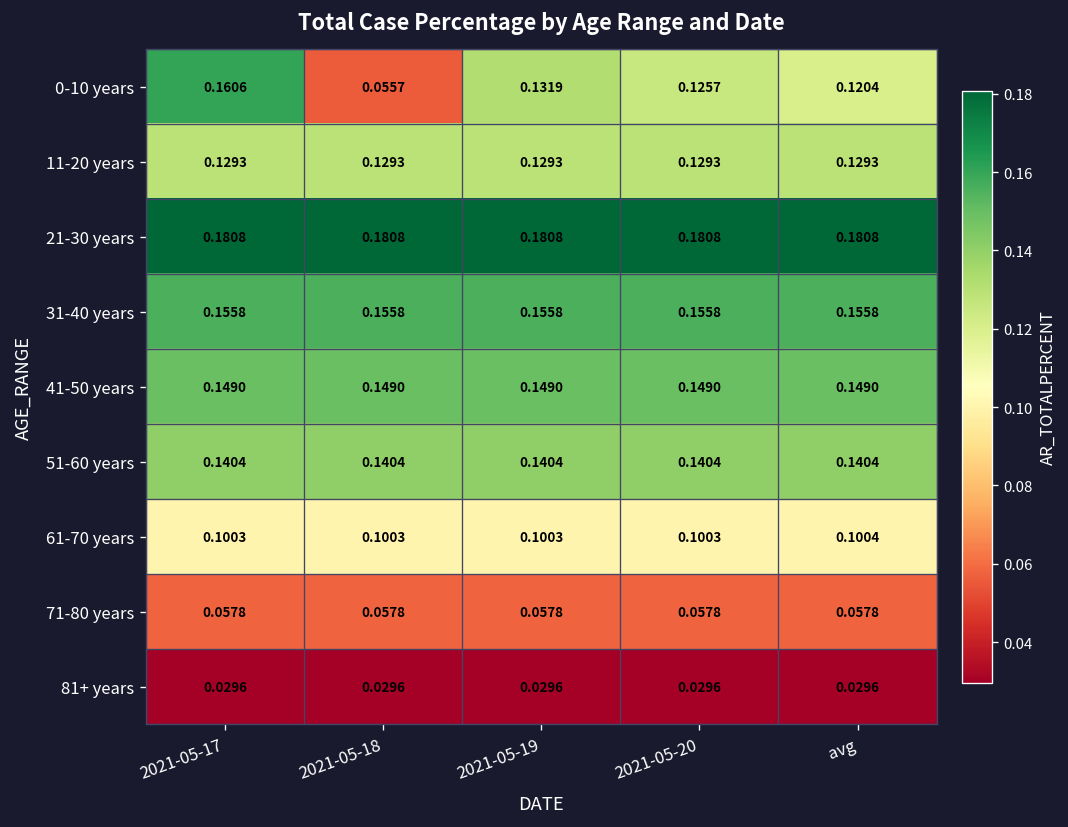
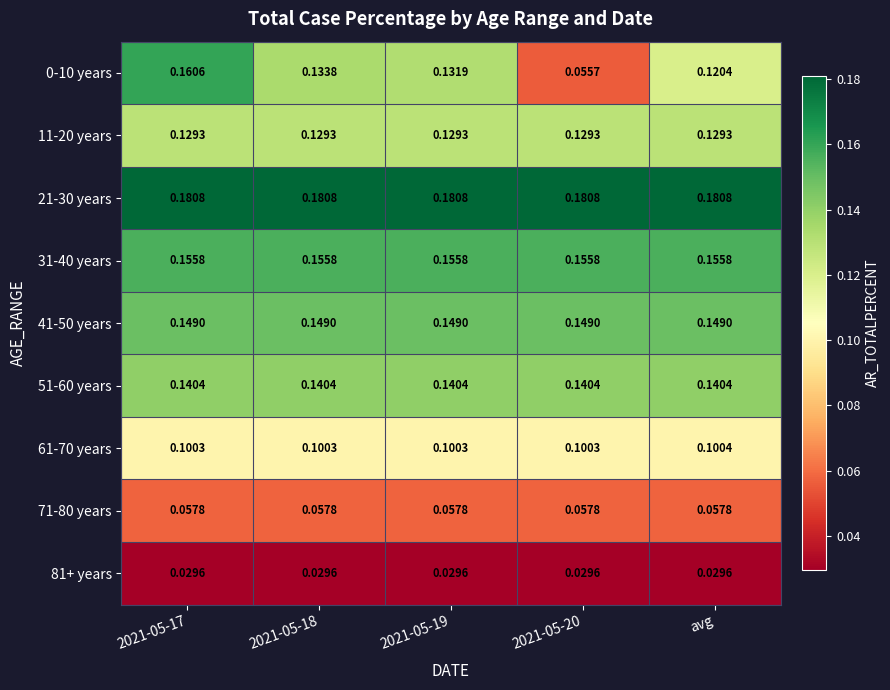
  {
    "0-10 years": {
      "2021-05-17": 0.1606,
-     "2021-05-18": 0.0557,
+     "2021-05-18": 0.1338,
      "2021-05-19": 0.1319,
-     "2021-05-20": 0.1257,
+     "2021-05-20": 0.0557,
      "avg": 0.1204
    },
    "11-20 years": {
      "2021-05-17": 0.1293,
      "2021-05-18": 0.1293,
      "2021-05-19": 0.1293,
      "2021-05-20": 0.1293,
      "avg": 0.1293
    },
    "21-30 years": {
      "2021-05-17": 0.1808,
      "2021-05-18": 0.1808,
      "2021-05-19": 0.1808,
      "2021-05-20": 0.1808,
      "avg": 0.1808
    },
    "31-40 years": {
      "2021-05-17": 0.1558,
      "2021-05-18": 0.1558,
      "2021-05-19": 0.1558,
      "2021-05-20": 0.1558,
      "avg": 0.1558
    },
    "41-50 years": {
      "2021-05-17": 0.1490,
      "2021-05-18": 0.1490,
      "2021-05-19": 0.1490,
      "2021-05-20": 0.1490,
      "avg": 0.1490
    },
    "51-60 years": {
      "2021-05-17": 0.1404,
      "2021-05-18": 0.1404,
      "2021-05-19": 0.1404,
      "2021-05-20": 0.1404,
      "avg": 0.1404
    },
    "61-70 years": {
      "2021-05-17": 0.1003,
      "2021-05-18": 0.1003,
      "2021-05-19": 0.1003,
      "2021-05-20": 0.1003,
      "avg": 0.1004
    },
    "71-80 years": {
      "2021-05-17": 0.0578,
      "2021-05-18": 0.0578,
      "2021-05-19": 0.0578,
      "2021-05-20": 0.0578,
      "avg": 0.0578
    },
    "81+ years": {
      "2021-05-17": 0.0296,
      "2021-05-18": 0.0296,
      "2021-05-19": 0.0296,
      "2021-05-20": 0.0296,
      "avg": 0.0296
    }
  }
